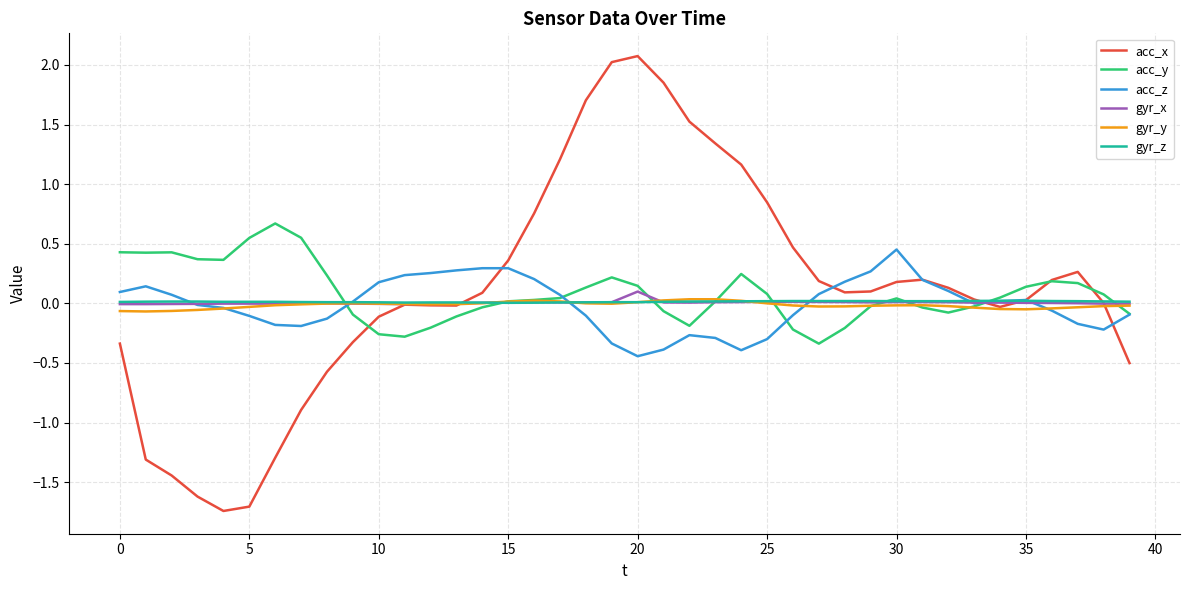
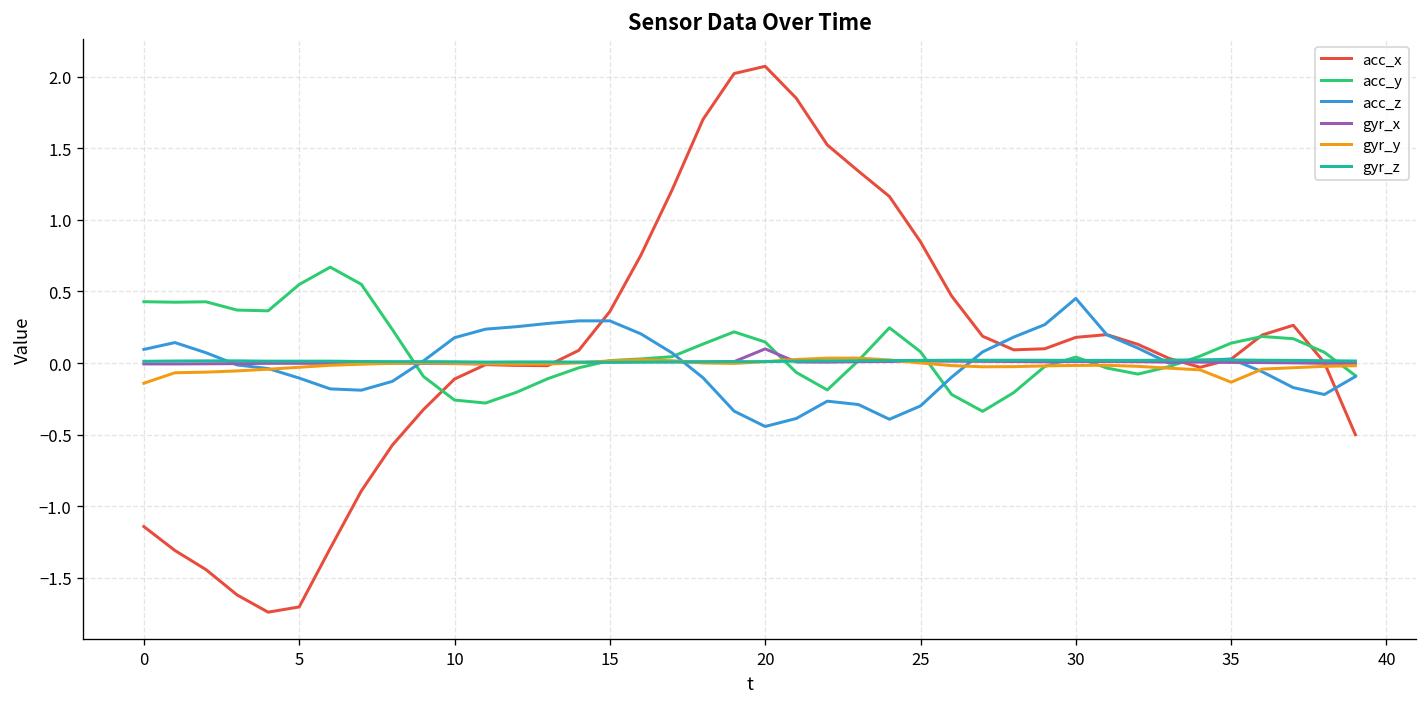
  {
    "acc_x": {
-     "0": -0.34,
+     "0": -1.14,
      "5": -1.70,
      "10": -0.11,
      "15": 0.36,
      "20": 2.07,
      "25": 0.85,
      "30": 0.18
    },
    "acc_z": {
      "0": 0.10,
      "5": -0.11,
      "10": 0.18,
      "15": 0.29,
      "20": -0.44,
      "25": -0.30,
      "30": 0.45
    },
    "gyr_x": {
      "20": 0.10
    },
    "gyr_y": {
-     "0": -0.06,
+     "0": -0.14,
      "5": -0.03,
      "30": -0.02,
-     "35": -0.05
+     "35": -0.13
    }
  }
